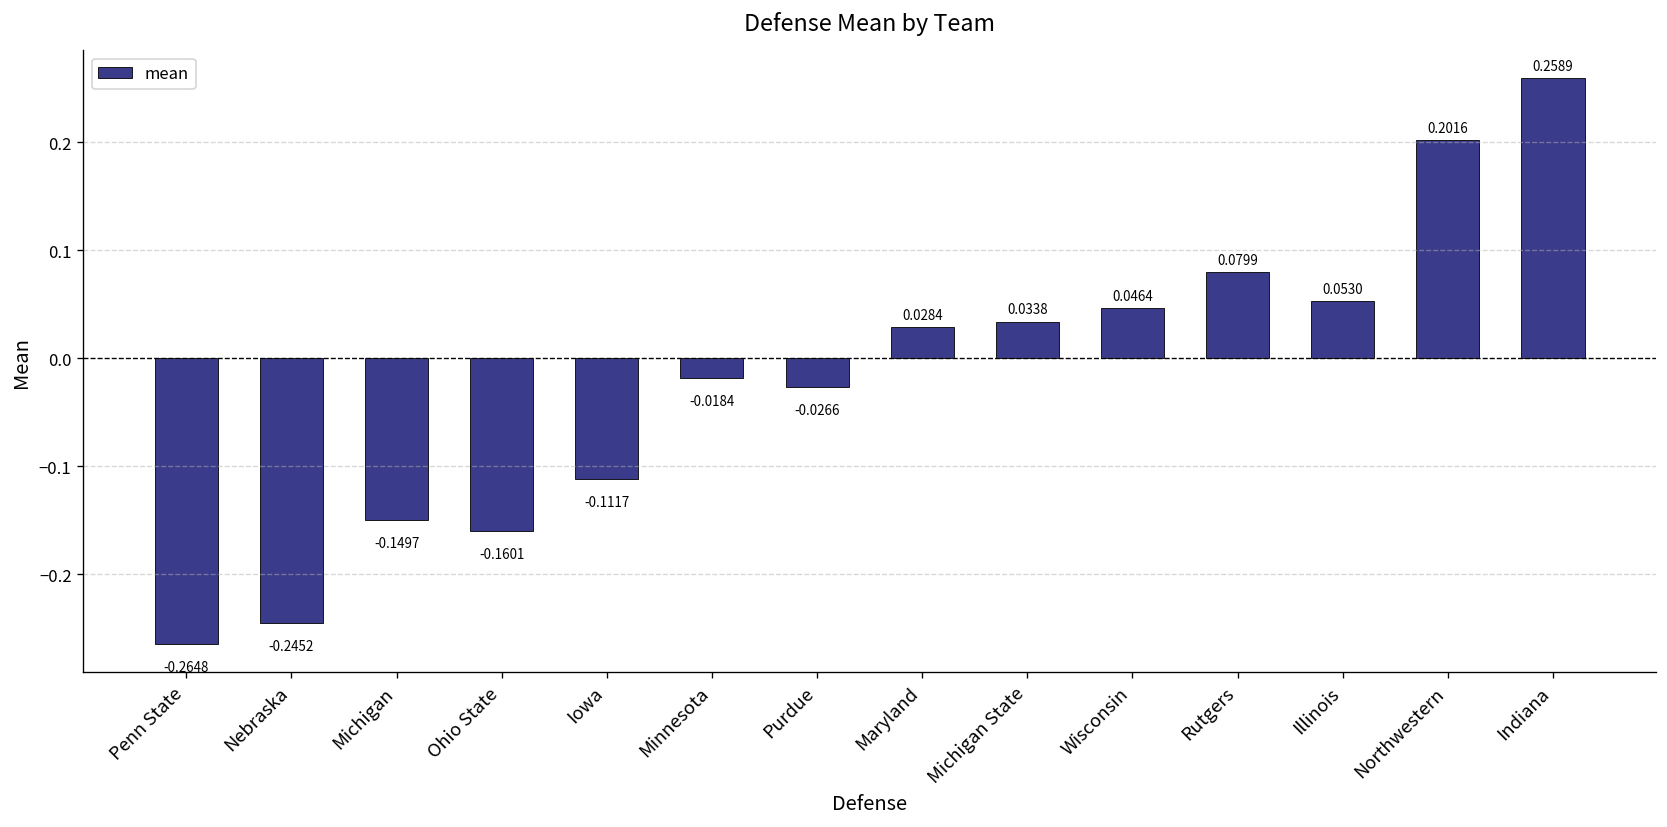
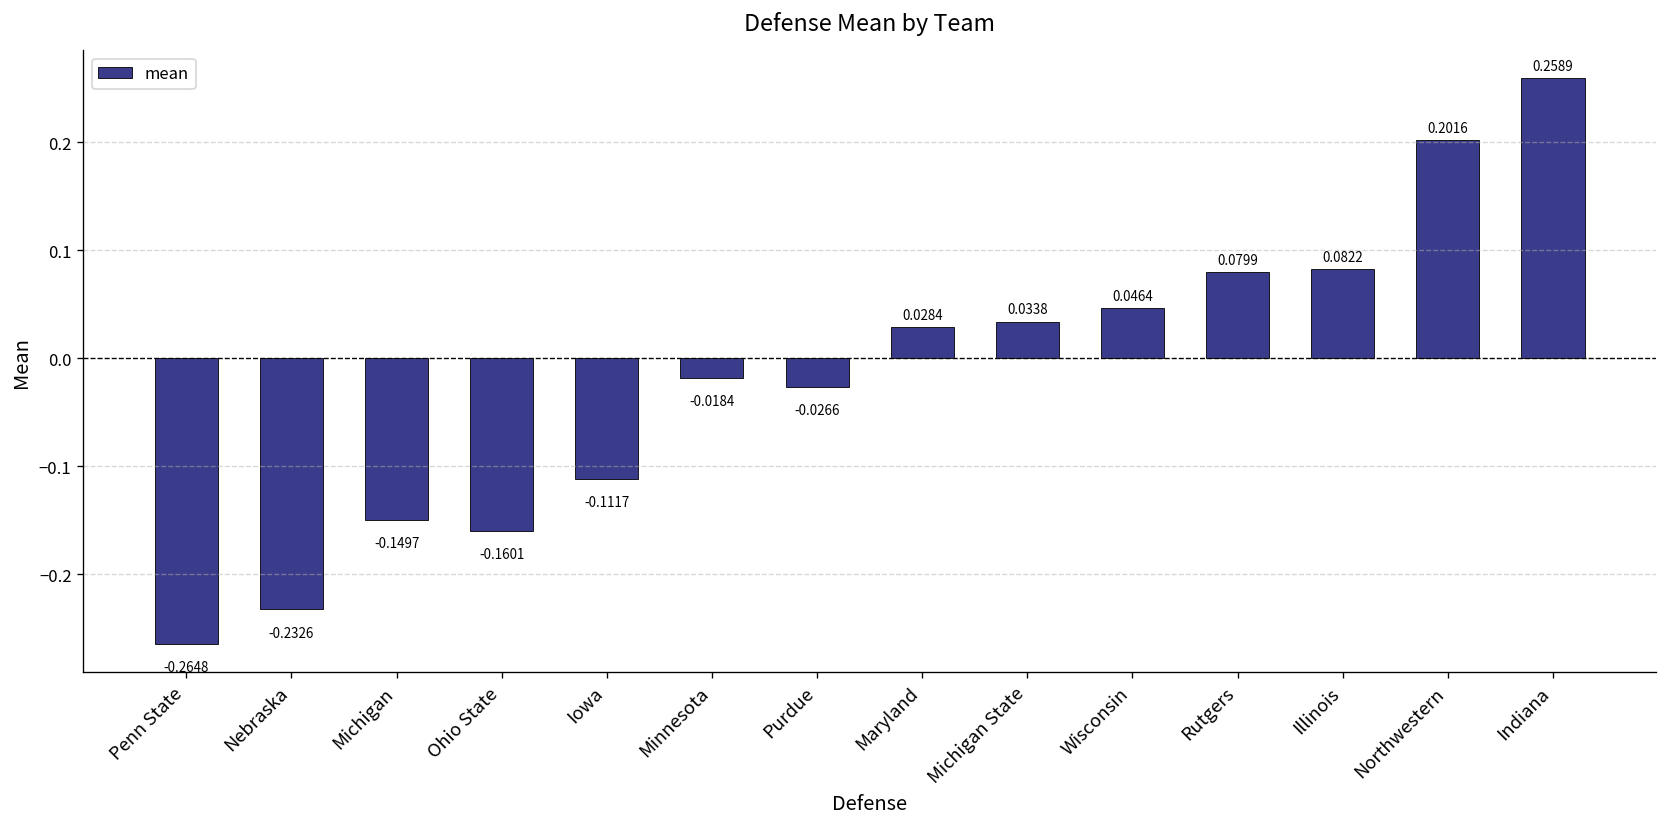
  {
    "Penn State": -0.2648,
-   "Nebraska": -0.2452,
+   "Nebraska": -0.2326,
    "Michigan": -0.1497,
    "Ohio State": -0.1601,
    "Iowa": -0.1117,
    "Minnesota": -0.0184,
    "Purdue": -0.0266,
    "Maryland": 0.0284,
    "Michigan State": 0.0338,
    "Wisconsin": 0.0464,
    "Rutgers": 0.0799,
-   "Illinois": 0.0530,
+   "Illinois": 0.0822,
    "Northwestern": 0.2016,
    "Indiana": 0.2589
  }
